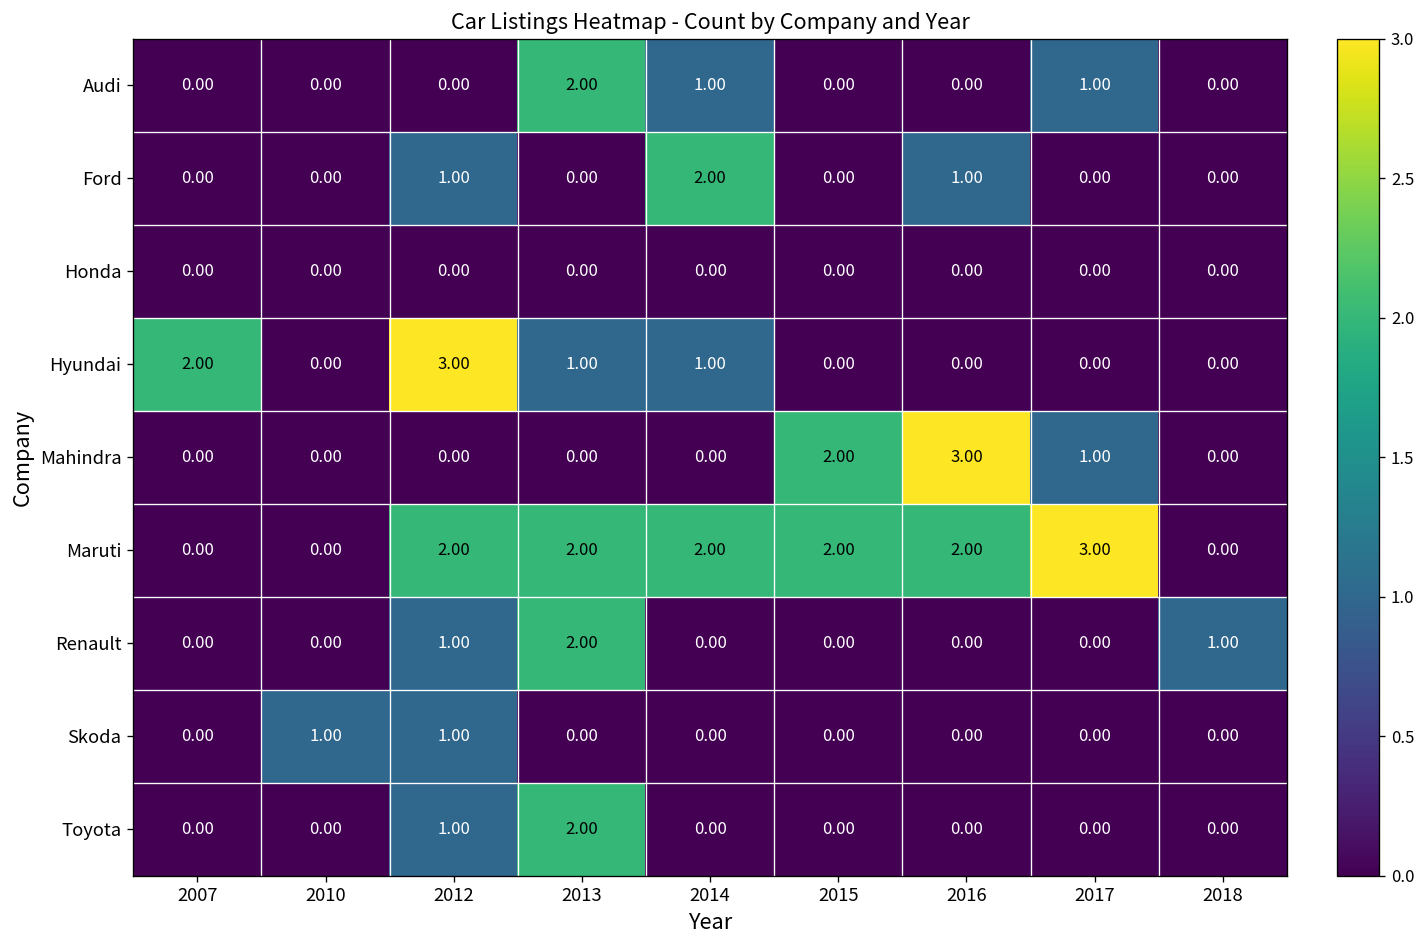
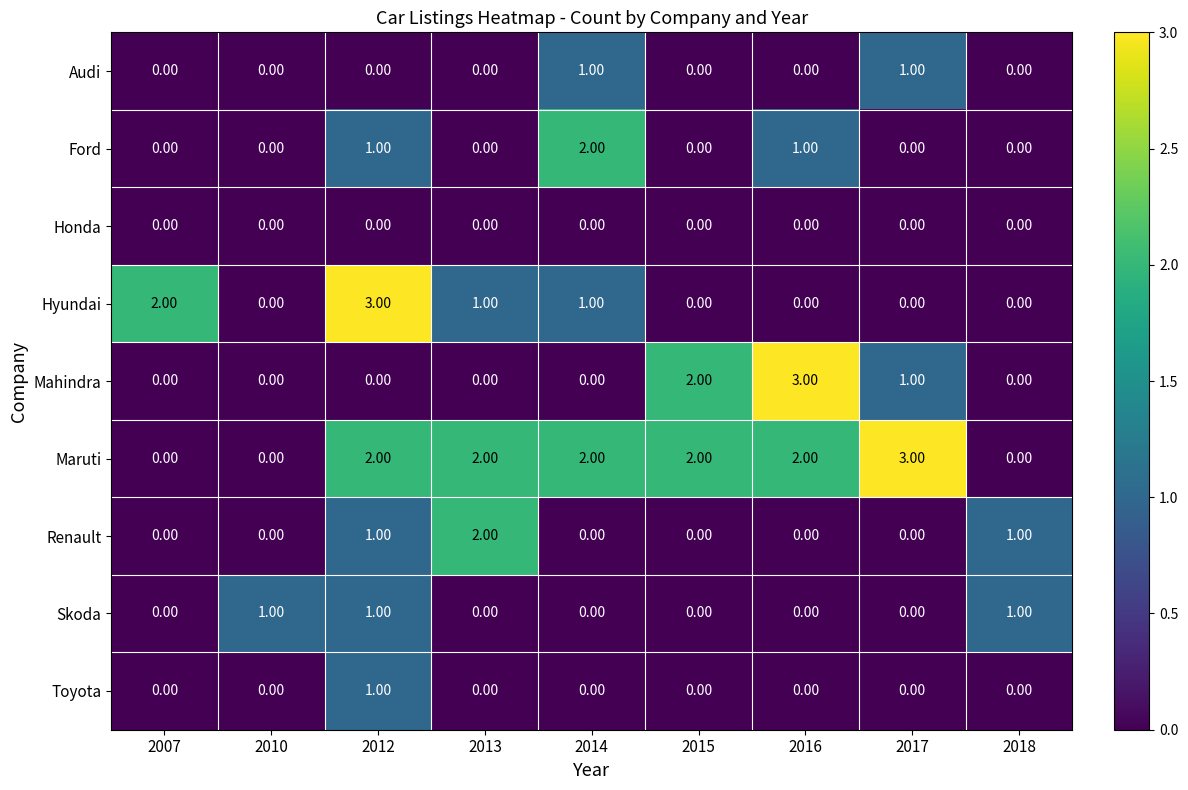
  {
    "Audi": {
      "2007": 0.00,
      "2010": 0.00,
      "2012": 0.00,
-     "2013": 2.00,
+     "2013": 0.00,
      "2014": 1.00,
      "2015": 0.00,
      "2016": 0.00,
      "2017": 1.00,
      "2018": 0.00
    },
    "Ford": {
      "2007": 0.00,
      "2010": 0.00,
      "2012": 1.00,
      "2013": 0.00,
      "2014": 2.00,
      "2015": 0.00,
      "2016": 1.00,
      "2017": 0.00,
      "2018": 0.00
    },
    "Honda": {
      "2007": 0.00,
      "2010": 0.00,
      "2012": 0.00,
      "2013": 0.00,
      "2014": 0.00,
      "2015": 0.00,
      "2016": 0.00,
      "2017": 0.00,
      "2018": 0.00
    },
    "Hyundai": {
      "2007": 2.00,
      "2010": 0.00,
      "2012": 3.00,
      "2013": 1.00,
      "2014": 1.00,
      "2015": 0.00,
      "2016": 0.00,
      "2017": 0.00,
      "2018": 0.00
    },
    "Mahindra": {
      "2007": 0.00,
      "2010": 0.00,
      "2012": 0.00,
      "2013": 0.00,
      "2014": 0.00,
      "2015": 2.00,
      "2016": 3.00,
      "2017": 1.00,
      "2018": 0.00
    },
    "Maruti": {
      "2007": 0.00,
      "2010": 0.00,
      "2012": 2.00,
      "2013": 2.00,
      "2014": 2.00,
      "2015": 2.00,
      "2016": 2.00,
      "2017": 3.00,
      "2018": 0.00
    },
    "Renault": {
      "2007": 0.00,
      "2010": 0.00,
      "2012": 1.00,
      "2013": 2.00,
      "2014": 0.00,
      "2015": 0.00,
      "2016": 0.00,
      "2017": 0.00,
      "2018": 1.00
    },
    "Skoda": {
      "2007": 0.00,
      "2010": 1.00,
      "2012": 1.00,
      "2013": 0.00,
      "2014": 0.00,
      "2015": 0.00,
      "2016": 0.00,
      "2017": 0.00,
-     "2018": 0.00
+     "2018": 1.00
    },
    "Toyota": {
      "2007": 0.00,
      "2010": 0.00,
      "2012": 1.00,
-     "2013": 2.00,
+     "2013": 0.00,
      "2014": 0.00,
      "2015": 0.00,
      "2016": 0.00,
      "2017": 0.00,
      "2018": 0.00
    }
  }
